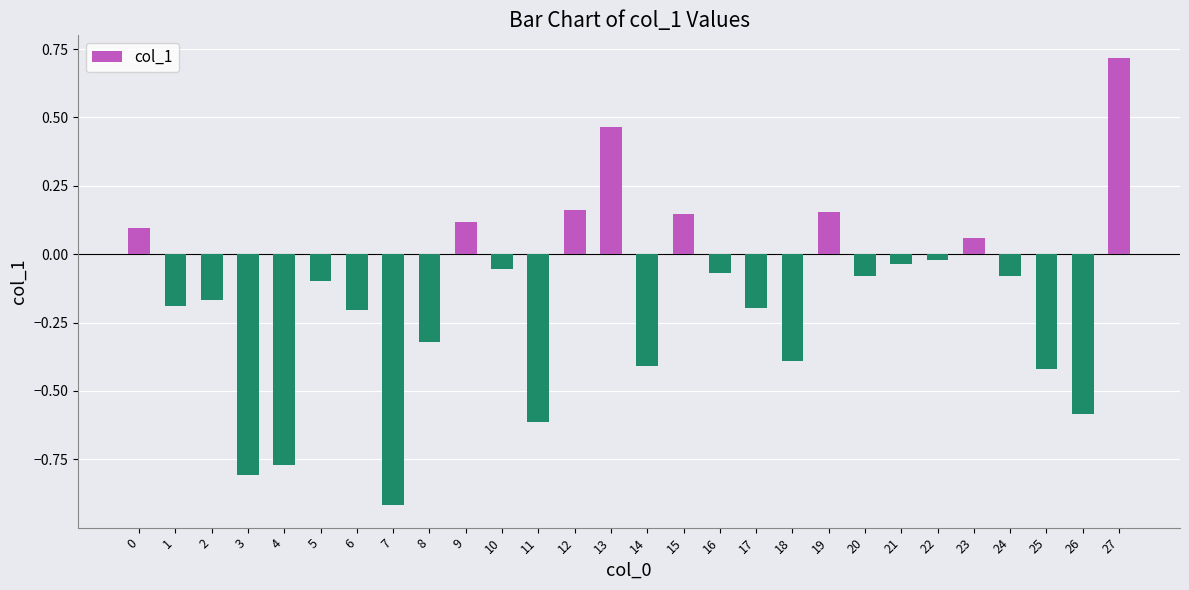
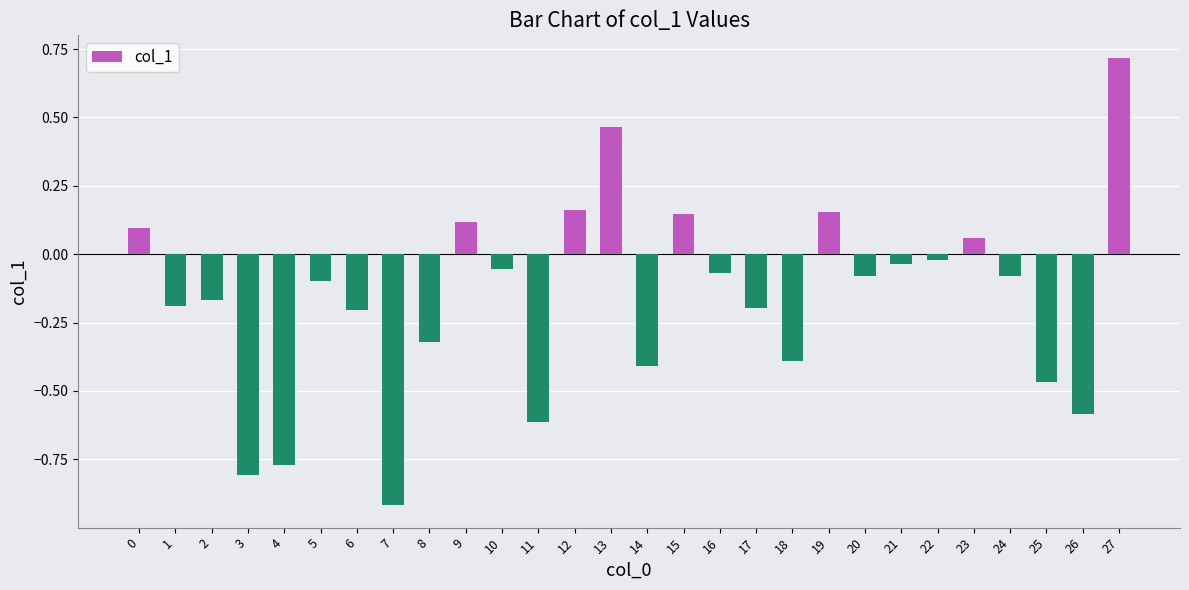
  {
    "0": 0.10,
    "1": -0.19,
    "2": -0.17,
    "3": -0.81,
    "4": -0.77,
    "5": -0.10,
    "6": -0.20,
    "7": -0.92,
    "8": -0.32,
    "9": 0.12,
    "10": -0.06,
    "11": -0.61,
    "12": 0.16,
    "13": 0.47,
    "14": -0.41,
    "15": 0.15,
    "16": -0.07,
    "17": -0.20,
    "18": -0.39,
    "19": 0.16,
    "20": -0.08,
    "21": -0.04,
    "22": -0.02,
    "23": 0.06,
    "24": -0.08,
-   "25": -0.42,
+   "25": -0.47,
    "26": -0.58,
    "27": 0.72
  }
